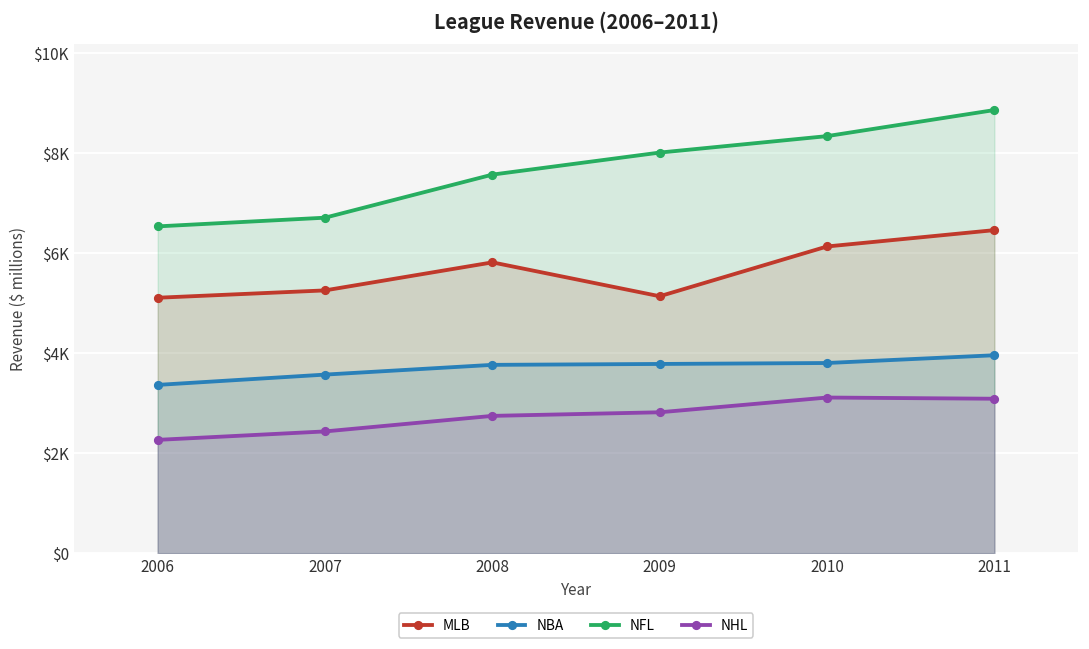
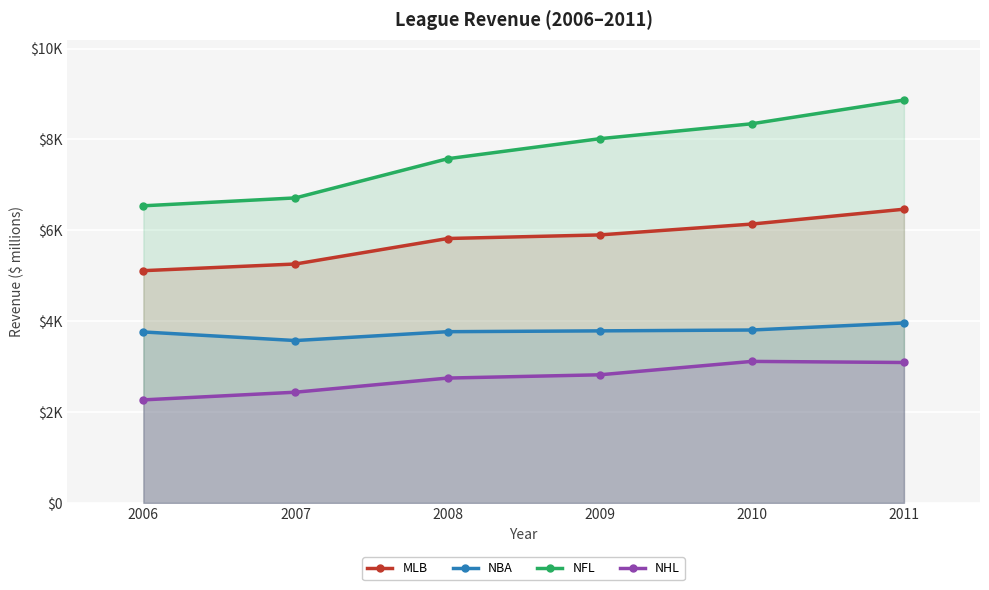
  {
    "MLB": {
      "2006": "$5100",
      "2007": "$5300",
      "2008": "$5800",
-     "2009": "$5100",
+     "2009": "$5900",
      "2010": "$6100",
      "2011": "$6500"
    },
    "NBA": {
-     "2006": "$3400",
+     "2006": "$3800",
      "2007": "$3600",
      "2008": "$3800",
      "2009": "$3800",
      "2010": "$3800",
      "2011": "$4000"
    },
    "NFL": {
      "2006": "$6500",
      "2007": "$6700",
      "2008": "$7600",
      "2009": "$8000",
      "2010": "$8300",
      "2011": "$8900"
    },
    "NHL": {
      "2006": "$2300",
      "2007": "$2400",
      "2008": "$2700",
      "2009": "$2800",
      "2010": "$3100",
      "2011": "$3100"
    }
  }
